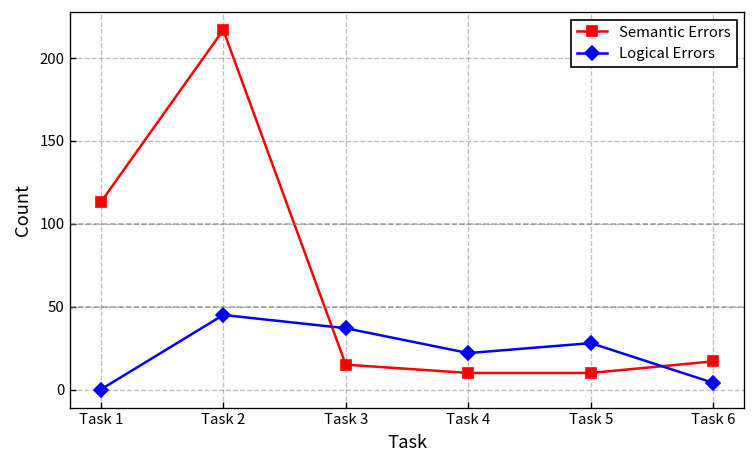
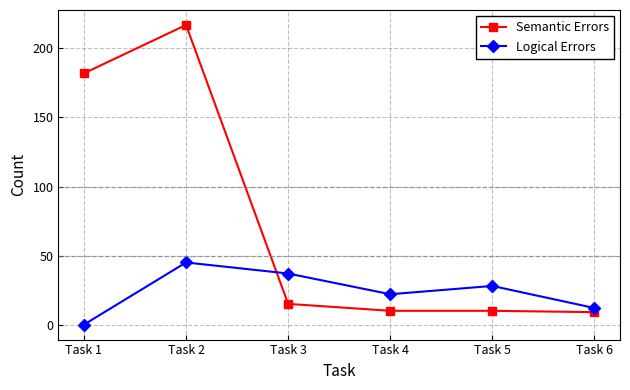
  {
    "Semantic Errors": {
-     "Task 1": 113,
+     "Task 1": 182,
      "Task 2": 217,
      "Task 3": 15,
      "Task 4": 10,
      "Task 5": 10,
-     "Task 6": 17
+     "Task 6": 9
    },
    "Logical Errors": {
      "Task 1": 0,
      "Task 2": 45,
      "Task 3": 37,
      "Task 4": 22,
      "Task 5": 28,
-     "Task 6": 4
+     "Task 6": 12
    }
  }
